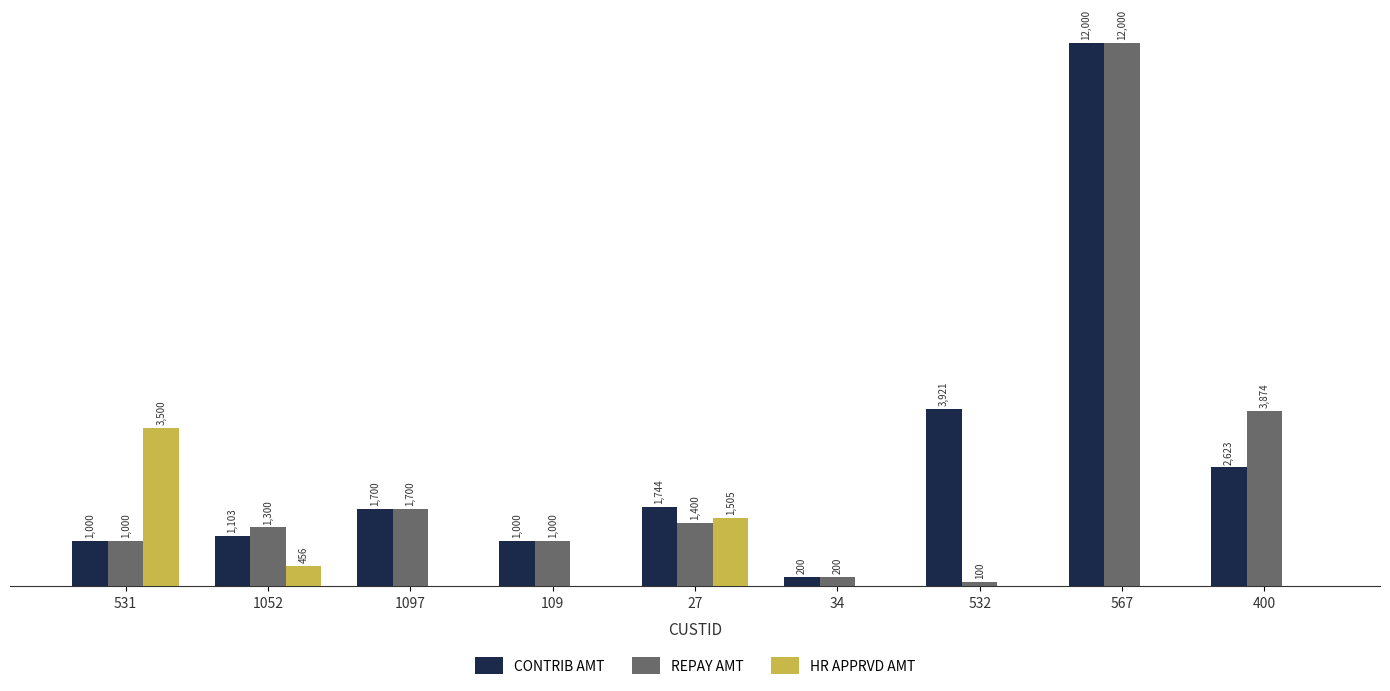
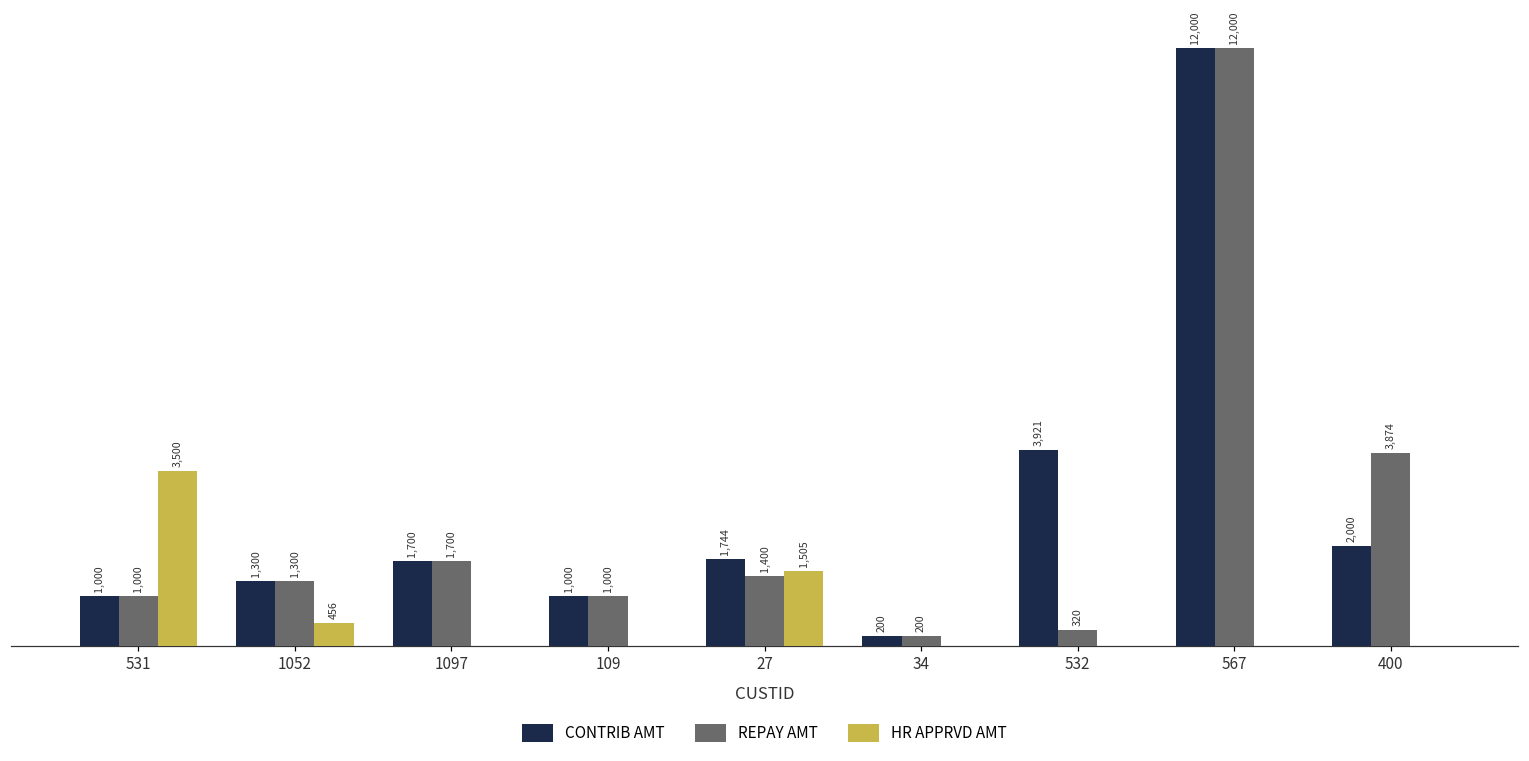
  {
    "CONTRIB AMT": {
      "531": "1,000",
-     "1052": "1,103",
+     "1052": "1,300",
      "1097": "1,700",
      "109": "1,000",
      "27": "1,744",
      "34": "200",
      "532": "3,921",
      "567": "12,000",
-     "400": "2,623"
+     "400": "2,000"
    },
    "REPAY AMT": {
      "531": "1,000",
      "1052": "1,300",
      "1097": "1,700",
      "109": "1,000",
      "27": "1,400",
      "34": "200",
-     "532": "100",
+     "532": "320",
      "567": "12,000",
      "400": "3,874"
    },
    "HR APPRVD AMT": {
      "531": "3,500",
      "1052": "456",
      "27": "1,505"
    }
  }
